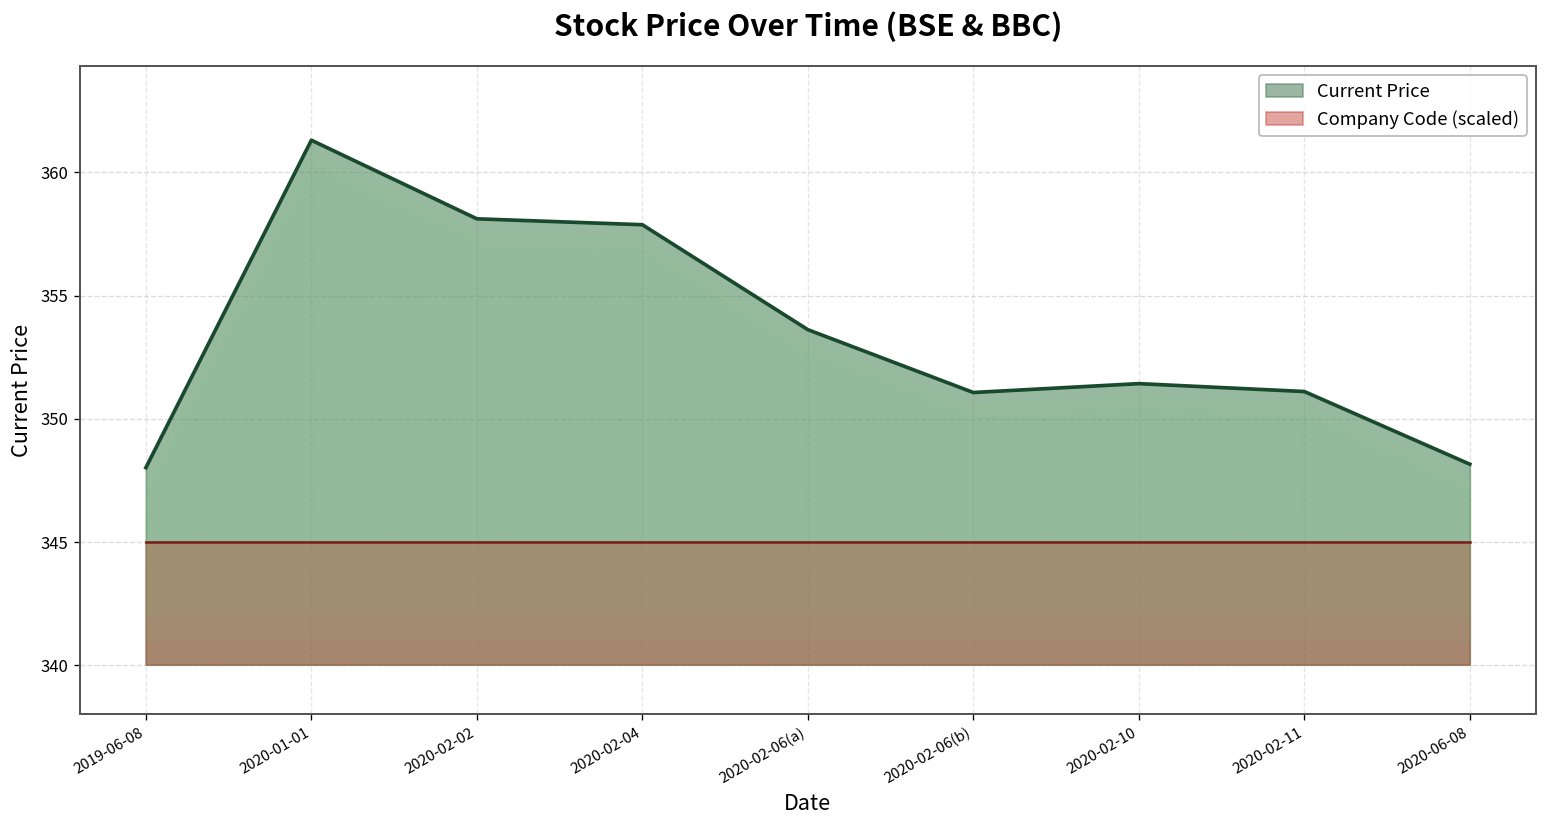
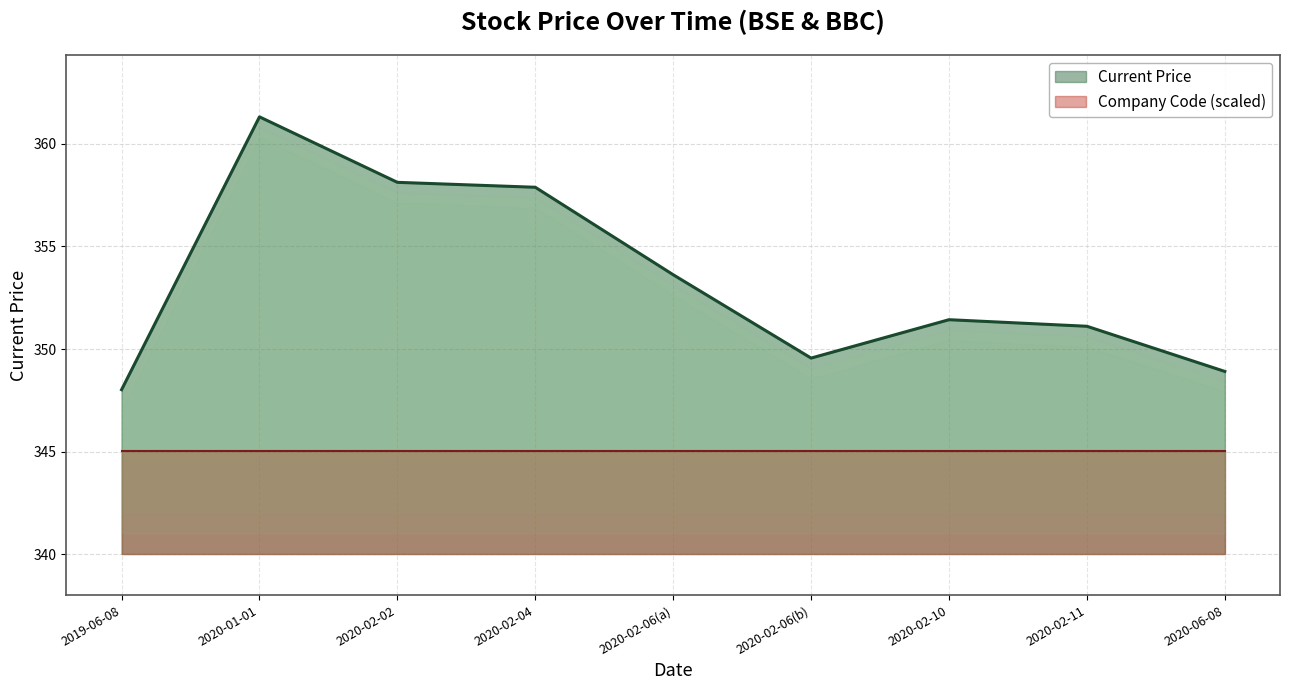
  {
    "Current Price": {
      "2019-06-08": 348.0,
      "2020-01-01": 361.3,
      "2020-02-02": 358.1,
      "2020-02-04": 357.9,
      "2020-02-06(a)": 353.6,
-     "2020-02-06(b)": 351.1,
+     "2020-02-06(b)": 349.6,
      "2020-02-10": 351.4,
      "2020-02-11": 351.1,
-     "2020-06-08": 348.2
+     "2020-06-08": 348.9
    },
    "Company Code (scaled)": {
      "2019-06-08": 345.0,
      "2020-01-01": 345.0,
      "2020-02-02": 345.0,
      "2020-02-04": 345.0,
      "2020-02-06(a)": 345.0,
      "2020-02-06(b)": 345.0,
      "2020-02-10": 345.0,
      "2020-02-11": 345.0,
      "2020-06-08": 345.0
    }
  }
